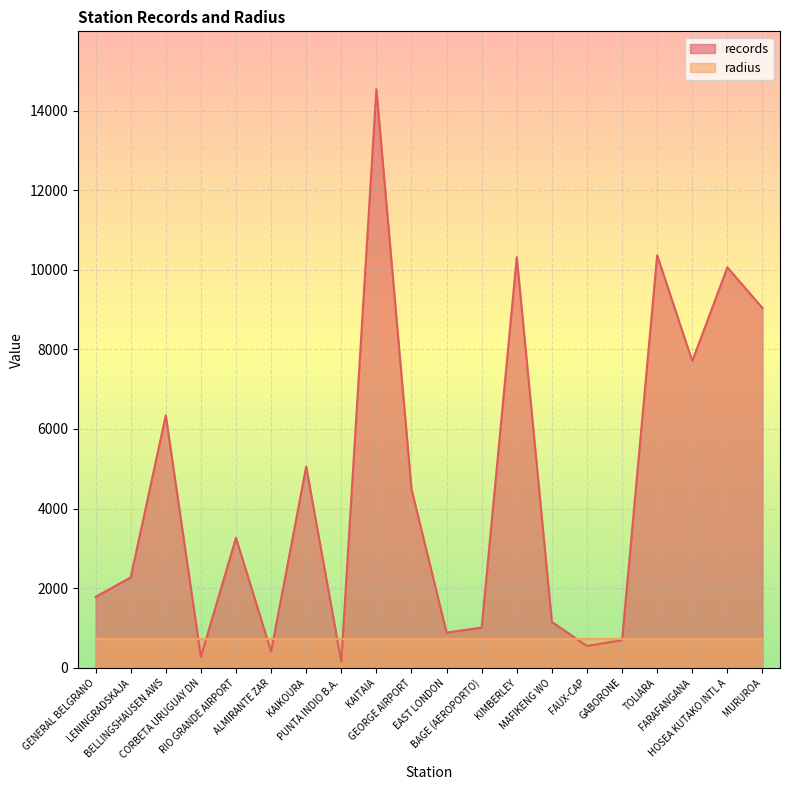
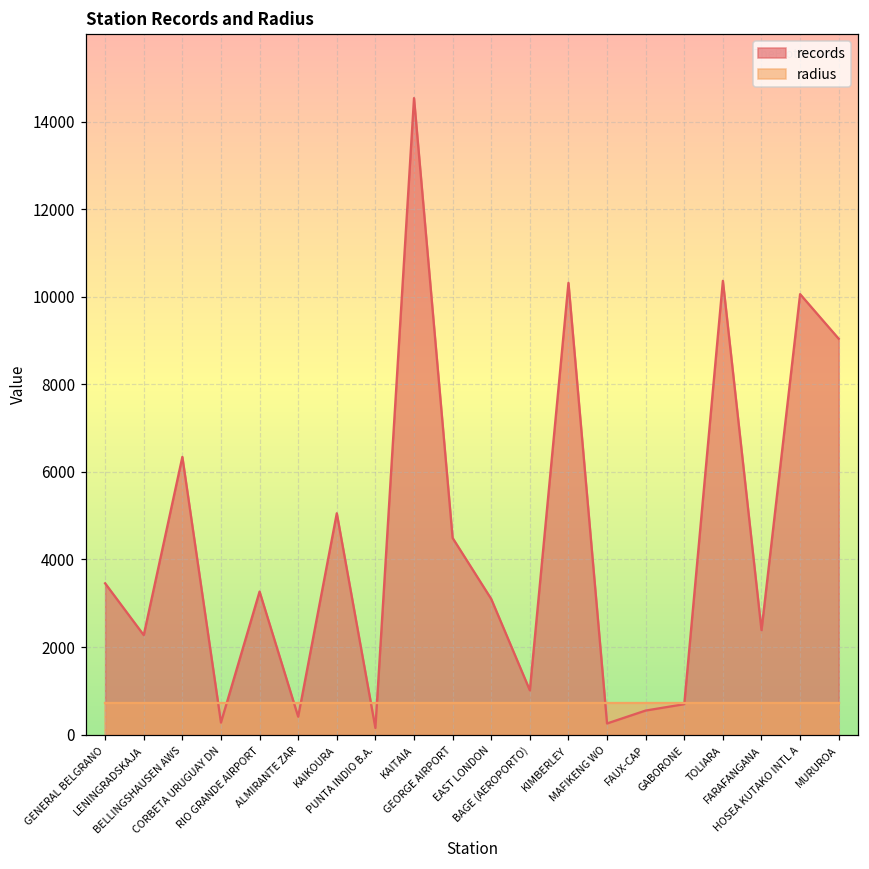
  {
    "records": {
-     "GENERAL BELGRANO": 1800,
+     "GENERAL BELGRANO": 3500,
      "LENINGRADSKAJA": 2300,
      "BELLINGSHAUSEN AWS": 6300,
      "CORBETA URUGUAY DN": 300,
      "RIO GRANDE AIRPORT": 3300,
      "ALMIRANTE ZAR": 400,
      "KAIKOURA": 5100,
      "PUNTA INDIO B.A.": 200,
      "KAITAIA": 14500,
      "GEORGE AIRPORT": 4500,
-     "EAST LONDON": 900,
+     "EAST LONDON": 3100,
      "BAGE (AEROPORTO)": 1000,
      "KIMBERLEY": 10300,
-     "MAFIKENG WO": 1200,
+     "MAFIKENG WO": 300,
      "FAUX-CAP": 500,
      "TOLIARA": 10400,
-     "FARAFANGANA": 7700,
+     "FARAFANGANA": 2400,
      "HOSEA KUTAKO INTL A": 10100,
      "MURUROA": 9000
    },
    "radius": {
      "GENERAL BELGRANO": 700,
      "LENINGRADSKAJA": 700,
      "BELLINGSHAUSEN AWS": 700,
      "CORBETA URUGUAY DN": 700,
      "RIO GRANDE AIRPORT": 700,
      "ALMIRANTE ZAR": 700,
      "KAIKOURA": 700,
      "PUNTA INDIO B.A.": 700,
      "KAITAIA": 700,
      "GEORGE AIRPORT": 700,
      "EAST LONDON": 700,
      "BAGE (AEROPORTO)": 700,
      "KIMBERLEY": 700,
      "MAFIKENG WO": 700,
      "FAUX-CAP": 700,
      "TOLIARA": 700,
      "FARAFANGANA": 700,
      "HOSEA KUTAKO INTL A": 700,
      "MURUROA": 700
    }
  }
